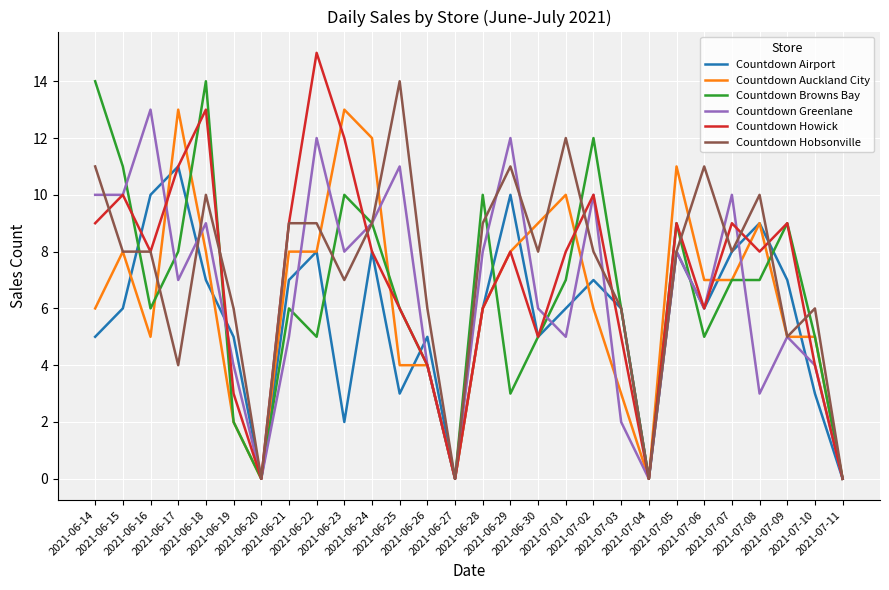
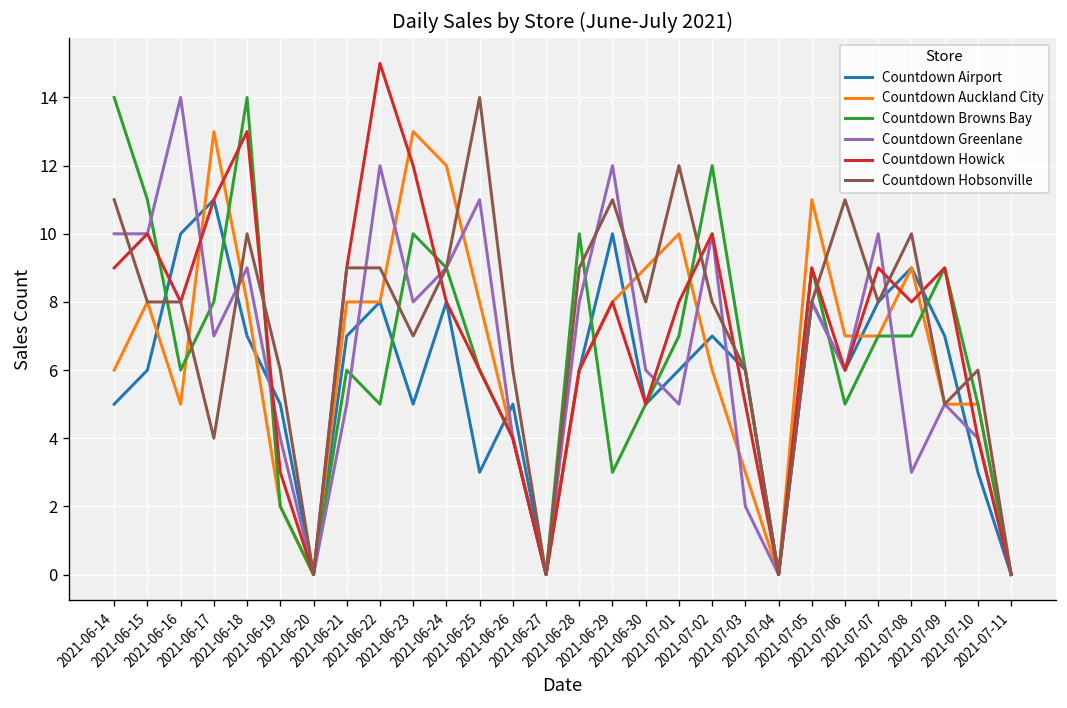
  {
    "Countdown Airport": {
      "2021-06-14": 5,
      "2021-06-15": 6,
      "2021-06-16": 10,
      "2021-06-18": 7,
      "2021-06-19": 5,
      "2021-06-21": 7,
-     "2021-06-23": 2,
+     "2021-06-23": 5,
      "2021-06-25": 3,
      "2021-06-26": 5,
      "2021-06-29": 10,
      "2021-07-01": 6,
      "2021-07-02": 7,
      "2021-07-09": 7,
      "2021-07-10": 3
    },
    "Countdown Auckland City": {
      "2021-06-14": 6,
      "2021-06-16": 5,
      "2021-06-17": 13,
      "2021-06-18": 8,
      "2021-06-21": 8,
      "2021-06-23": 13,
      "2021-06-24": 12,
-     "2021-06-25": 4,
+     "2021-06-25": 8,
      "2021-06-30": 9,
      "2021-07-01": 10,
      "2021-07-02": 6,
      "2021-07-03": 3,
      "2021-07-05": 11,
      "2021-07-06": 7
    },
    "Countdown Browns Bay": {
      "2021-06-14": 14,
      "2021-06-15": 11,
      "2021-06-16": 6,
      "2021-06-17": 8,
      "2021-06-18": 14,
      "2021-06-21": 6,
      "2021-06-22": 5,
      "2021-06-23": 10,
      "2021-06-28": 10,
      "2021-06-29": 3,
      "2021-07-01": 7,
      "2021-07-02": 12,
      "2021-07-06": 5,
      "2021-07-08": 7
    },
    "Countdown Greenlane": {
      "2021-06-14": 10,
-     "2021-06-16": 13,
+     "2021-06-16": 14,
      "2021-06-17": 7,
      "2021-06-18": 9,
      "2021-06-19": 4,
      "2021-06-21": 5,
      "2021-06-22": 12,
      "2021-06-23": 8,
      "2021-06-25": 11,
      "2021-06-28": 8,
      "2021-06-29": 12,
      "2021-06-30": 6,
      "2021-07-01": 5,
      "2021-07-03": 2,
      "2021-07-07": 10,
      "2021-07-08": 3
    },
    "Countdown Howick": {
      "2021-06-14": 9,
      "2021-06-18": 13,
      "2021-06-19": 3,
      "2021-06-22": 15,
      "2021-06-23": 12,
      "2021-07-01": 8,
      "2021-07-03": 5,
      "2021-07-07": 9,
      "2021-07-08": 8
    },
    "Countdown Hobsonville": {
      "2021-06-14": 11,
      "2021-06-17": 4,
      "2021-06-18": 10,
      "2021-06-19": 6,
      "2021-06-22": 9,
      "2021-06-23": 7,
      "2021-06-25": 14,
      "2021-06-26": 6,
      "2021-06-28": 9,
      "2021-06-29": 11,
      "2021-06-30": 8,
      "2021-07-01": 12,
      "2021-07-02": 8,
      "2021-07-06": 11,
      "2021-07-08": 10,
      "2021-07-10": 6
    }
  }
